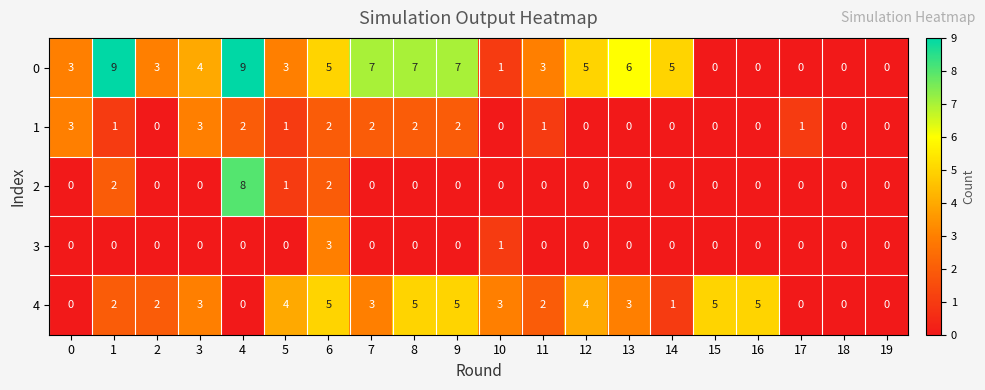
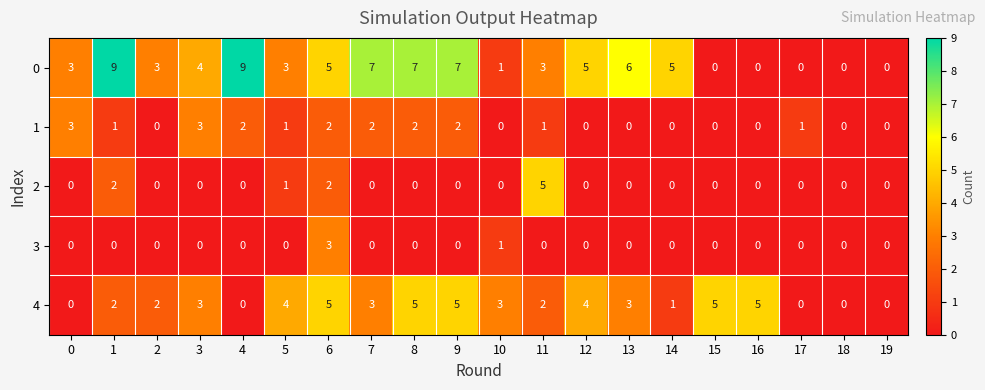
  {
    "0": {
      "0": 3,
      "1": 9,
      "2": 3,
      "3": 4,
      "4": 9,
      "5": 3,
      "6": 5,
      "7": 7,
      "8": 7,
      "9": 7,
      "10": 1,
      "11": 3,
      "12": 5,
      "13": 6,
      "14": 5,
      "15": 0,
      "16": 0,
      "17": 0,
      "18": 0,
      "19": 0
    },
    "1": {
      "0": 3,
      "1": 1,
      "2": 0,
      "3": 3,
      "4": 2,
      "5": 1,
      "6": 2,
      "7": 2,
      "8": 2,
      "9": 2,
      "10": 0,
      "11": 1,
      "12": 0,
      "13": 0,
      "14": 0,
      "15": 0,
      "16": 0,
      "17": 1,
      "18": 0,
      "19": 0
    },
    "2": {
      "0": 0,
      "1": 2,
      "2": 0,
      "3": 0,
-     "4": 8,
+     "4": 0,
      "5": 1,
      "6": 2,
      "7": 0,
      "8": 0,
      "9": 0,
      "10": 0,
-     "11": 0,
+     "11": 5,
      "12": 0,
      "13": 0,
      "14": 0,
      "15": 0,
      "16": 0,
      "17": 0,
      "18": 0,
      "19": 0
    },
    "3": {
      "0": 0,
      "1": 0,
      "2": 0,
      "3": 0,
      "4": 0,
      "5": 0,
      "6": 3,
      "7": 0,
      "8": 0,
      "9": 0,
      "10": 1,
      "11": 0,
      "12": 0,
      "13": 0,
      "14": 0,
      "15": 0,
      "16": 0,
      "17": 0,
      "18": 0,
      "19": 0
    },
    "4": {
      "0": 0,
      "1": 2,
      "2": 2,
      "3": 3,
      "4": 0,
      "5": 4,
      "6": 5,
      "7": 3,
      "8": 5,
      "9": 5,
      "10": 3,
      "11": 2,
      "12": 4,
      "13": 3,
      "14": 1,
      "15": 5,
      "16": 5,
      "17": 0,
      "18": 0,
      "19": 0
    }
  }
